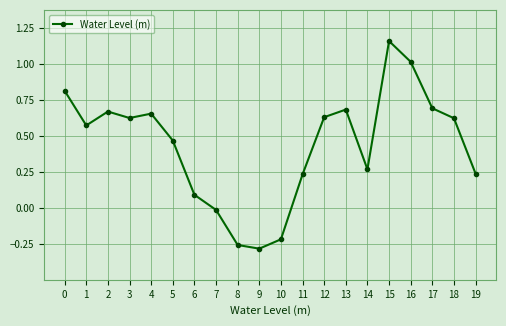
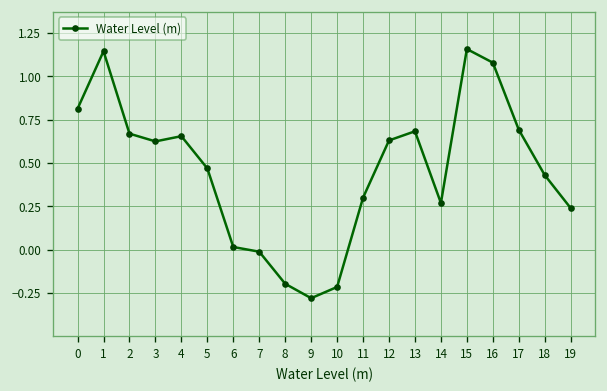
  {
    "0": 0.81,
-   "1": 0.57,
+   "1": 1.14,
    "2": 0.67,
    "3": 0.62,
    "4": 0.65,
    "5": 0.47,
-   "6": 0.09,
+   "6": 0.02,
    "7": -0.01,
-   "8": -0.25,
+   "8": -0.20,
    "9": -0.28,
    "10": -0.22,
-   "11": 0.23,
+   "11": 0.30,
    "12": 0.63,
    "13": 0.68,
    "14": 0.27,
    "15": 1.16,
-   "16": 1.01,
+   "16": 1.08,
    "17": 0.69,
-   "18": 0.62,
+   "18": 0.43,
    "19": 0.24
  }
